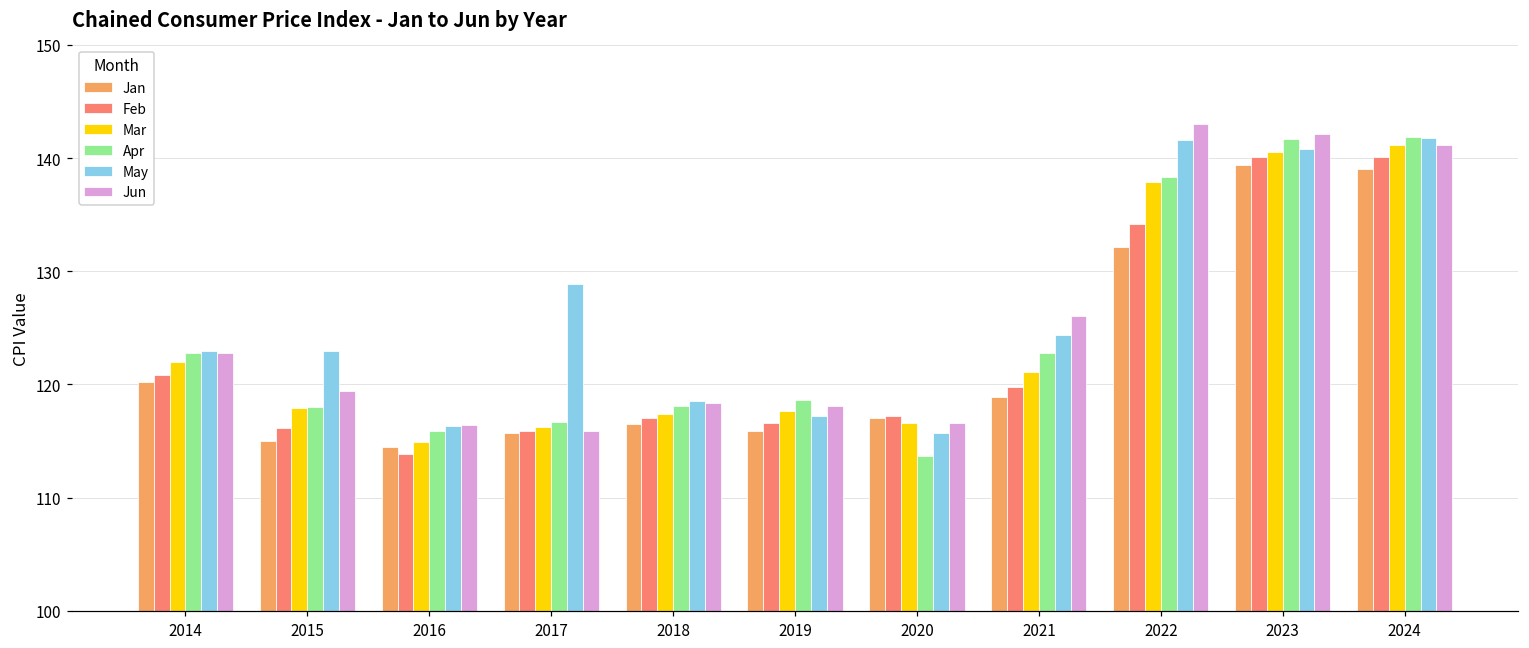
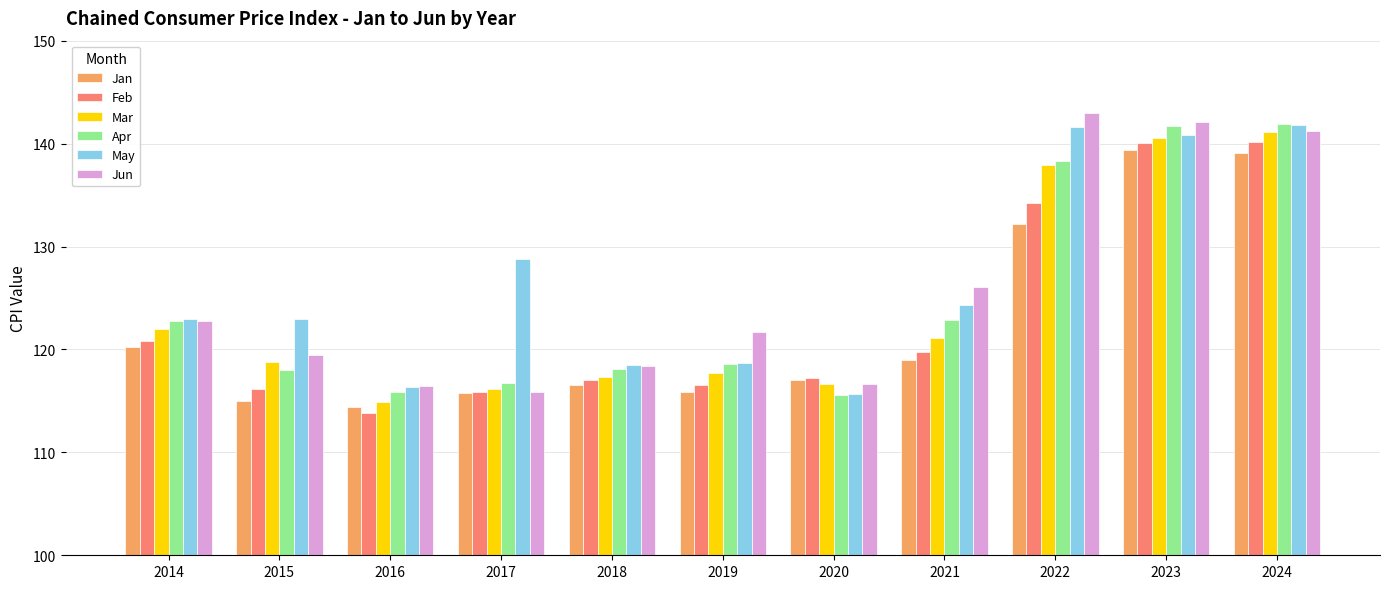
  {
    "Mar": {
      "2014": 122.0,
-     "2015": 117.9,
+     "2015": 118.8,
      "2016": 114.9,
      "2017": 116.2,
      "2018": 117.4,
      "2019": 117.7,
      "2020": 116.6,
      "2021": 121.1,
      "2022": 137.9,
      "2023": 140.5,
      "2024": 141.1
    },
    "Apr": {
      "2014": 122.8,
      "2015": 118.0,
      "2016": 115.9,
      "2017": 116.7,
      "2018": 118.1,
      "2019": 118.6,
-     "2020": 113.7,
+     "2020": 115.6,
      "2021": 122.8,
      "2022": 138.3,
      "2023": 141.7,
      "2024": 141.9
    },
    "May": {
      "2014": 123.0,
      "2015": 122.9,
      "2016": 116.3,
      "2017": 128.8,
      "2018": 118.5,
-     "2019": 117.2,
+     "2019": 118.7,
      "2020": 115.7,
      "2021": 124.4,
      "2022": 141.6,
      "2023": 140.8,
      "2024": 141.8
    },
    "Jun": {
      "2014": 122.8,
      "2015": 119.4,
      "2016": 116.4,
      "2017": 115.9,
      "2018": 118.4,
-     "2019": 118.1,
+     "2019": 121.7,
      "2020": 116.6,
      "2021": 126.0,
      "2022": 143.0,
      "2023": 142.1,
      "2024": 141.2
    }
  }
